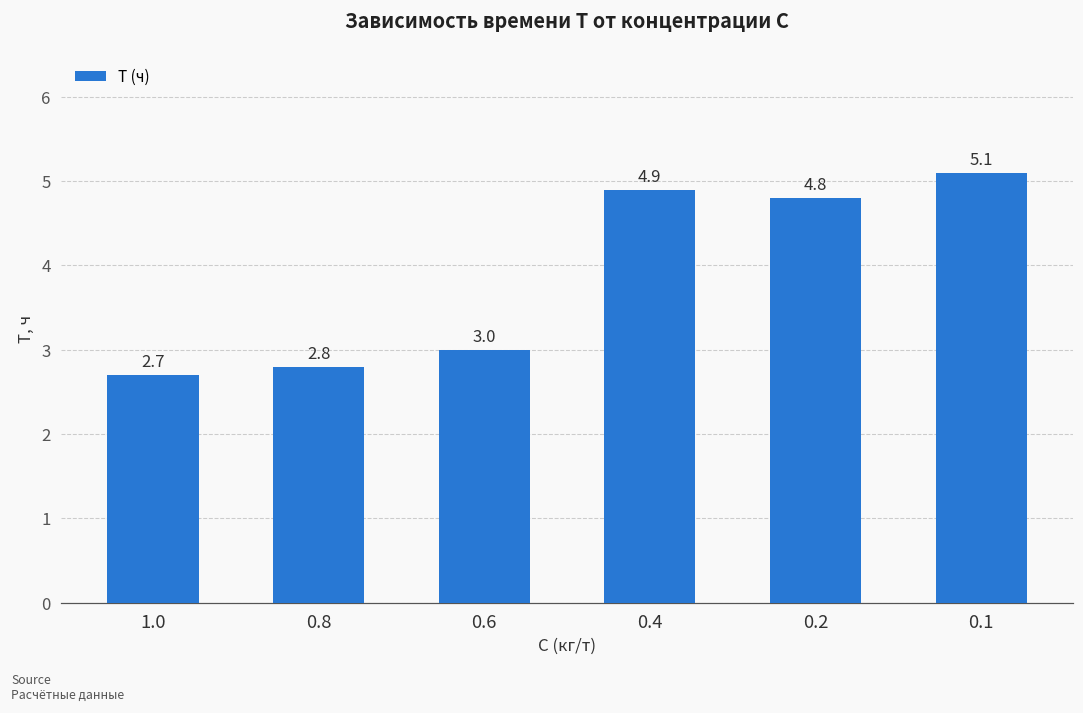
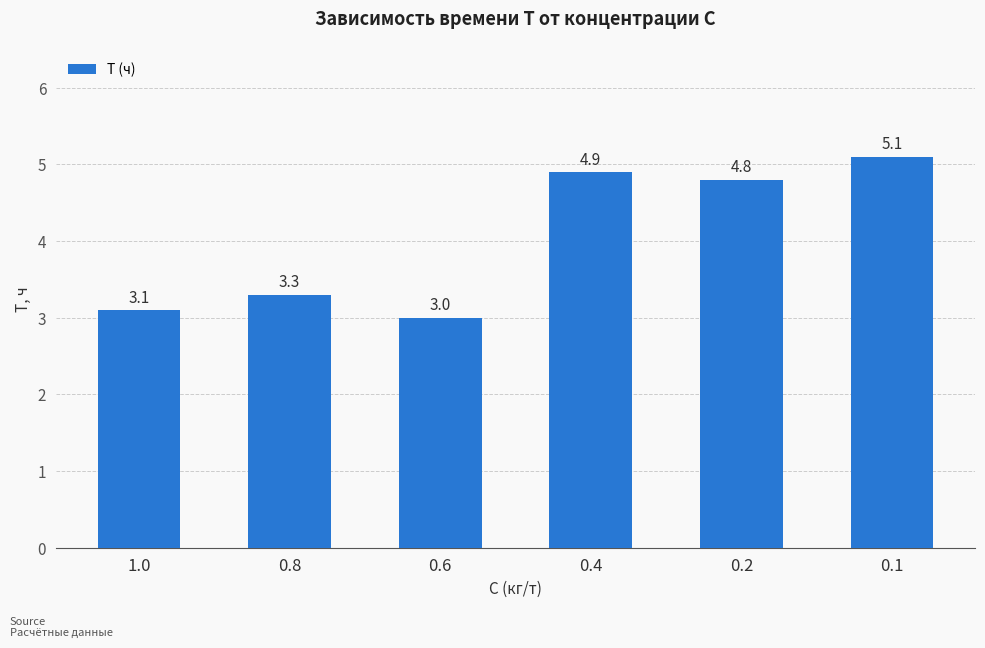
  {
-   "1.0": 2.7,
-   "0.8": 2.8,
+   "1.0": 3.1,
+   "0.8": 3.3,
    "0.6": 3.0,
    "0.4": 4.9,
    "0.2": 4.8,
    "0.1": 5.1
  }
